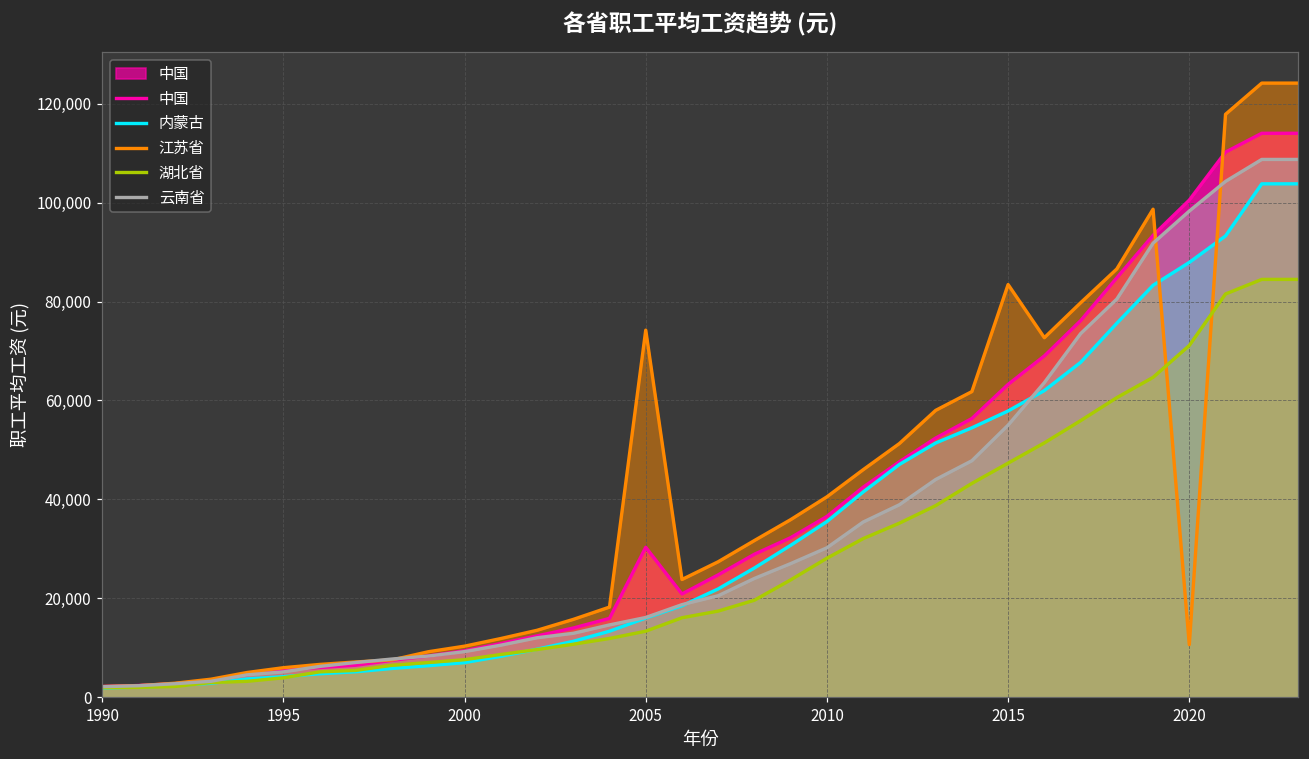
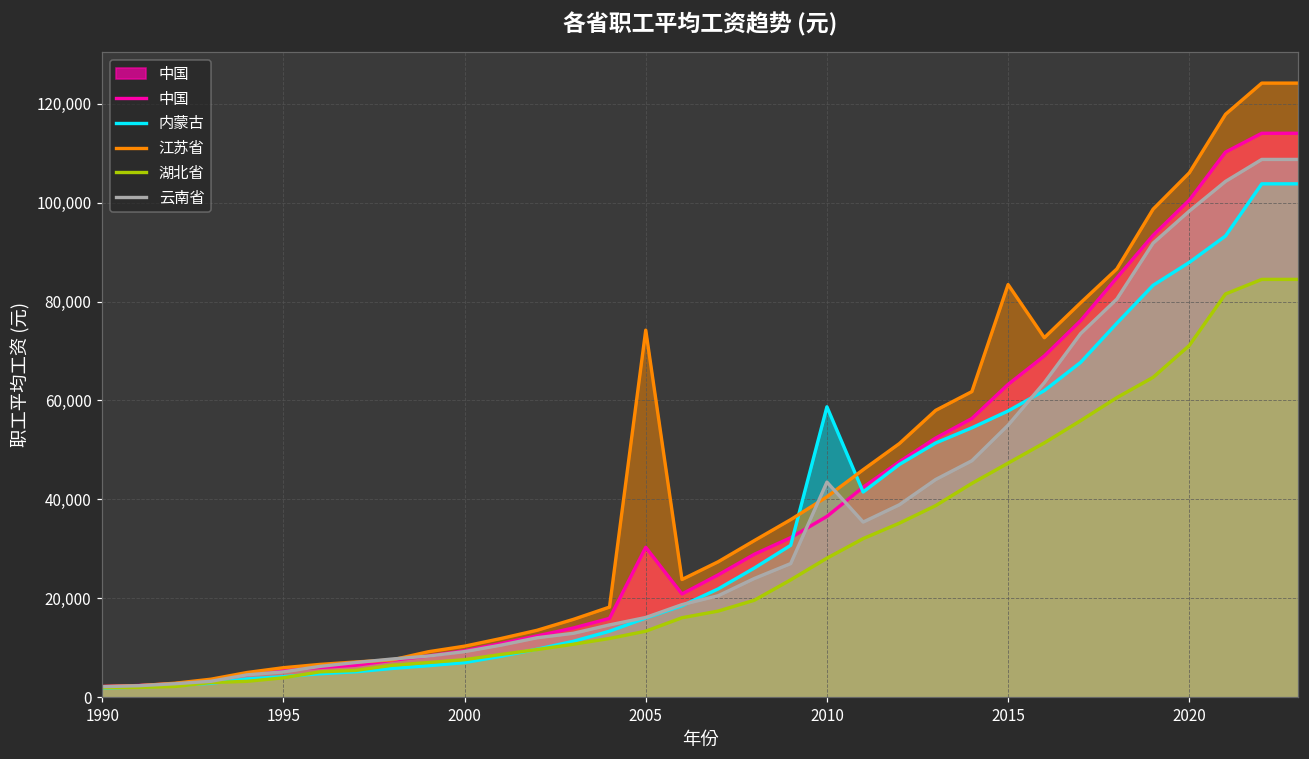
  {
    "中国": {
      "2005": "30,000",
      "2010": "37,000",
      "2015": "63,000",
      "2020": "101,000"
    },
    "内蒙古": {
      "2000": "7,000",
-     "2010": "36,000",
+     "2010": "59,000",
      "2015": "58,000",
      "2020": "88,000"
    },
    "江苏省": {
      "2000": "10,000",
      "2005": "74,000",
      "2010": "41,000",
      "2015": "83,000",
-     "2020": "11,000"
+     "2020": "106,000"
    },
    "湖北省": {
      "2000": "8,000",
      "2005": "13,000",
      "2010": "28,000",
      "2015": "47,000",
      "2020": "71,000"
    },
    "云南省": {
-     "2010": "30,000",
+     "2010": "43,000",
      "2015": "55,000",
      "2020": "98,000"
    }
  }
